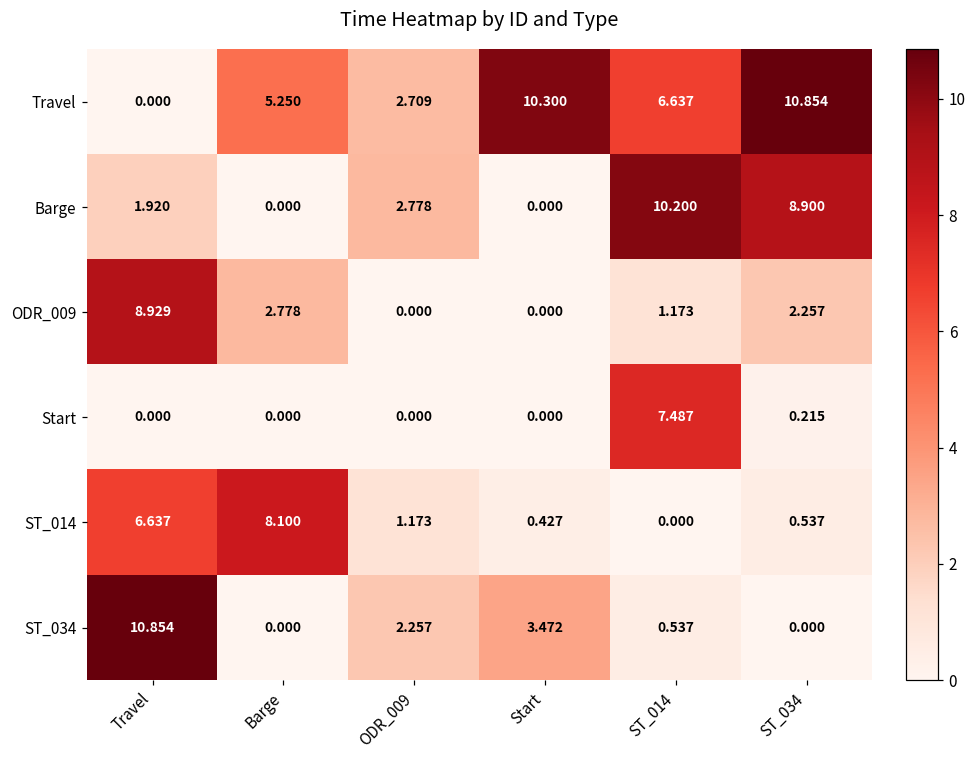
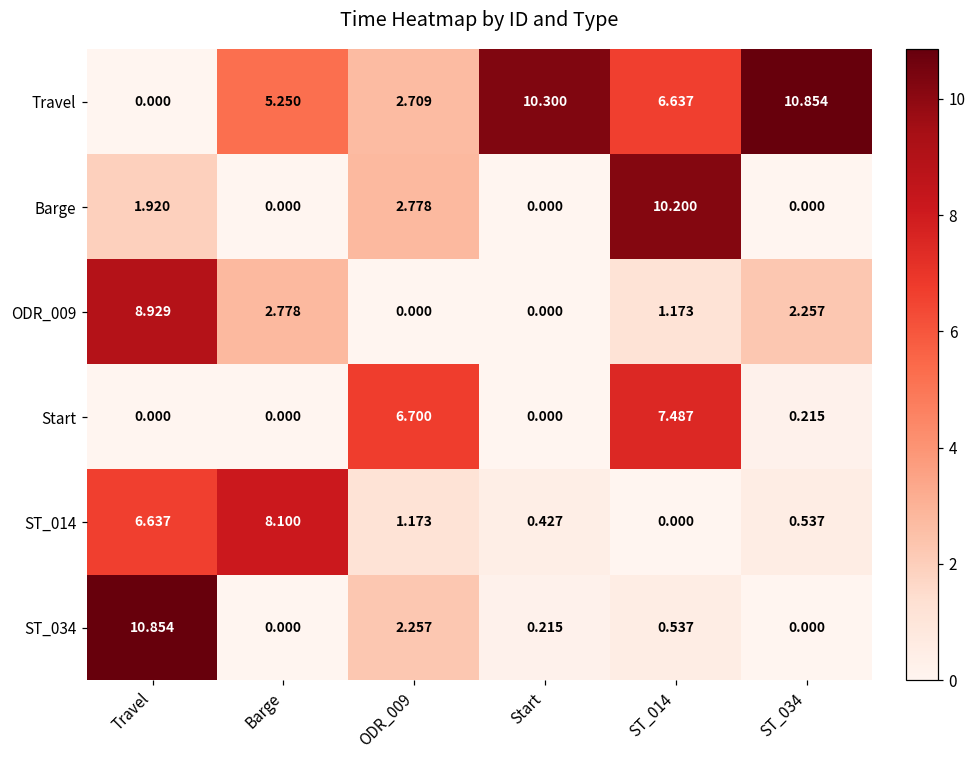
  {
    "Travel": {
      "Travel": 0.000,
      "Barge": 5.250,
      "ODR_009": 2.709,
      "Start": 10.300,
      "ST_014": 6.637,
      "ST_034": 10.854
    },
    "Barge": {
      "Travel": 1.920,
      "Barge": 0.000,
      "ODR_009": 2.778,
      "Start": 0.000,
      "ST_014": 10.200,
-     "ST_034": 8.900
+     "ST_034": 0.000
    },
    "ODR_009": {
      "Travel": 8.929,
      "Barge": 2.778,
      "ODR_009": 0.000,
      "Start": 0.000,
      "ST_014": 1.173,
      "ST_034": 2.257
    },
    "Start": {
      "Travel": 0.000,
      "Barge": 0.000,
-     "ODR_009": 0.000,
+     "ODR_009": 6.700,
      "Start": 0.000,
      "ST_014": 7.487,
      "ST_034": 0.215
    },
    "ST_014": {
      "Travel": 6.637,
      "Barge": 8.100,
      "ODR_009": 1.173,
      "Start": 0.427,
      "ST_014": 0.000,
      "ST_034": 0.537
    },
    "ST_034": {
      "Travel": 10.854,
      "Barge": 0.000,
      "ODR_009": 2.257,
-     "Start": 3.472,
+     "Start": 0.215,
      "ST_014": 0.537,
      "ST_034": 0.000
    }
  }
